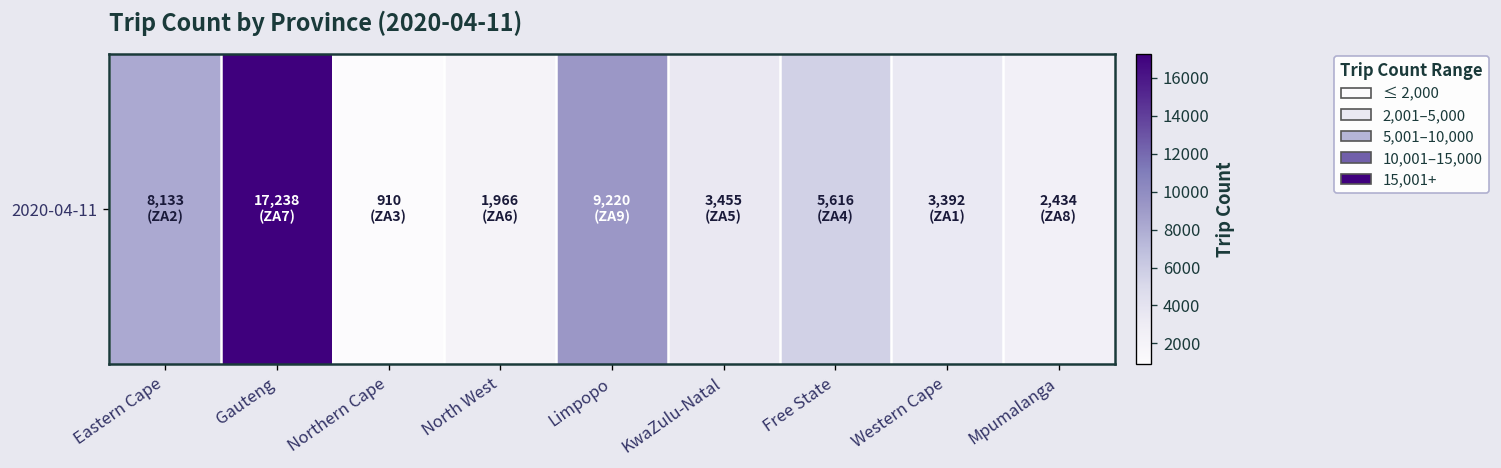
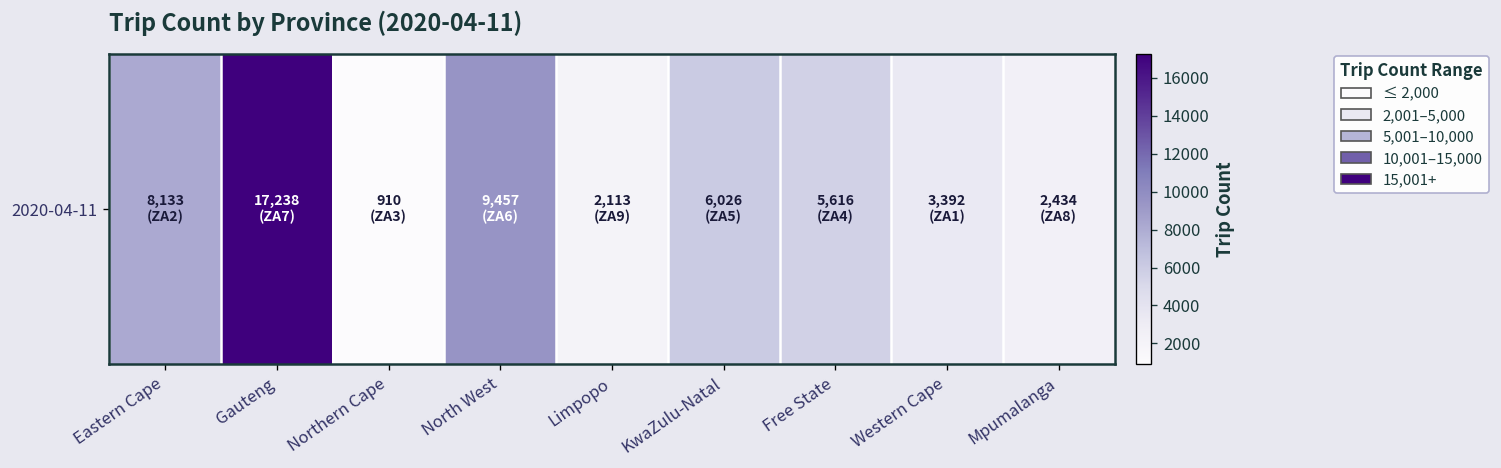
  {
    "2020-04-11": {
      "Eastern Cape": "8,133",
      "Gauteng": "17,238",
      "Northern Cape": "910",
-     "North West": "1,966",
-     "Limpopo": "9,220",
-     "KwaZulu-Natal": "3,455",
+     "North West": "9,457",
+     "Limpopo": "2,113",
+     "KwaZulu-Natal": "6,026",
      "Free State": "5,616",
      "Western Cape": "3,392",
      "Mpumalanga": "2,434"
    }
  }
